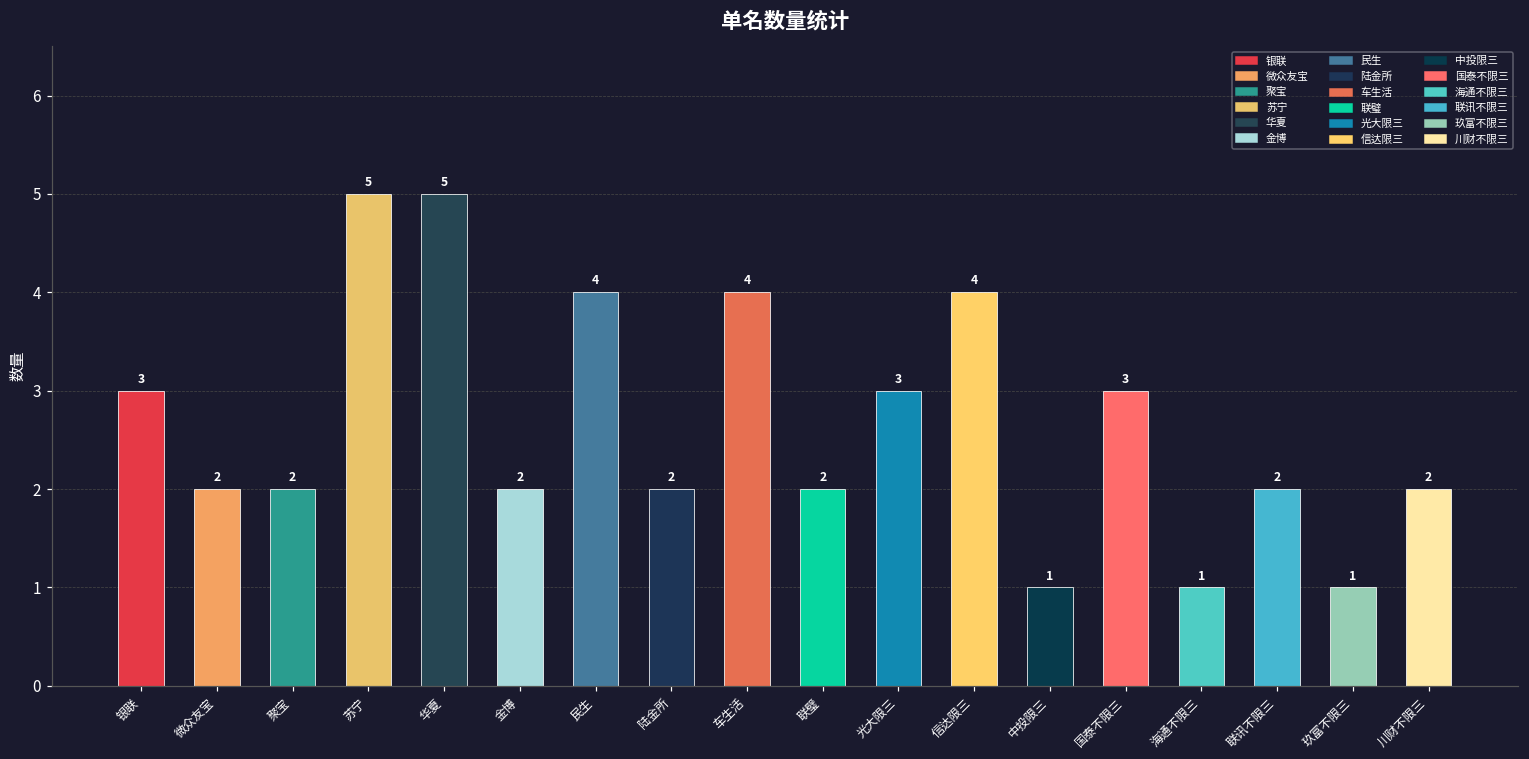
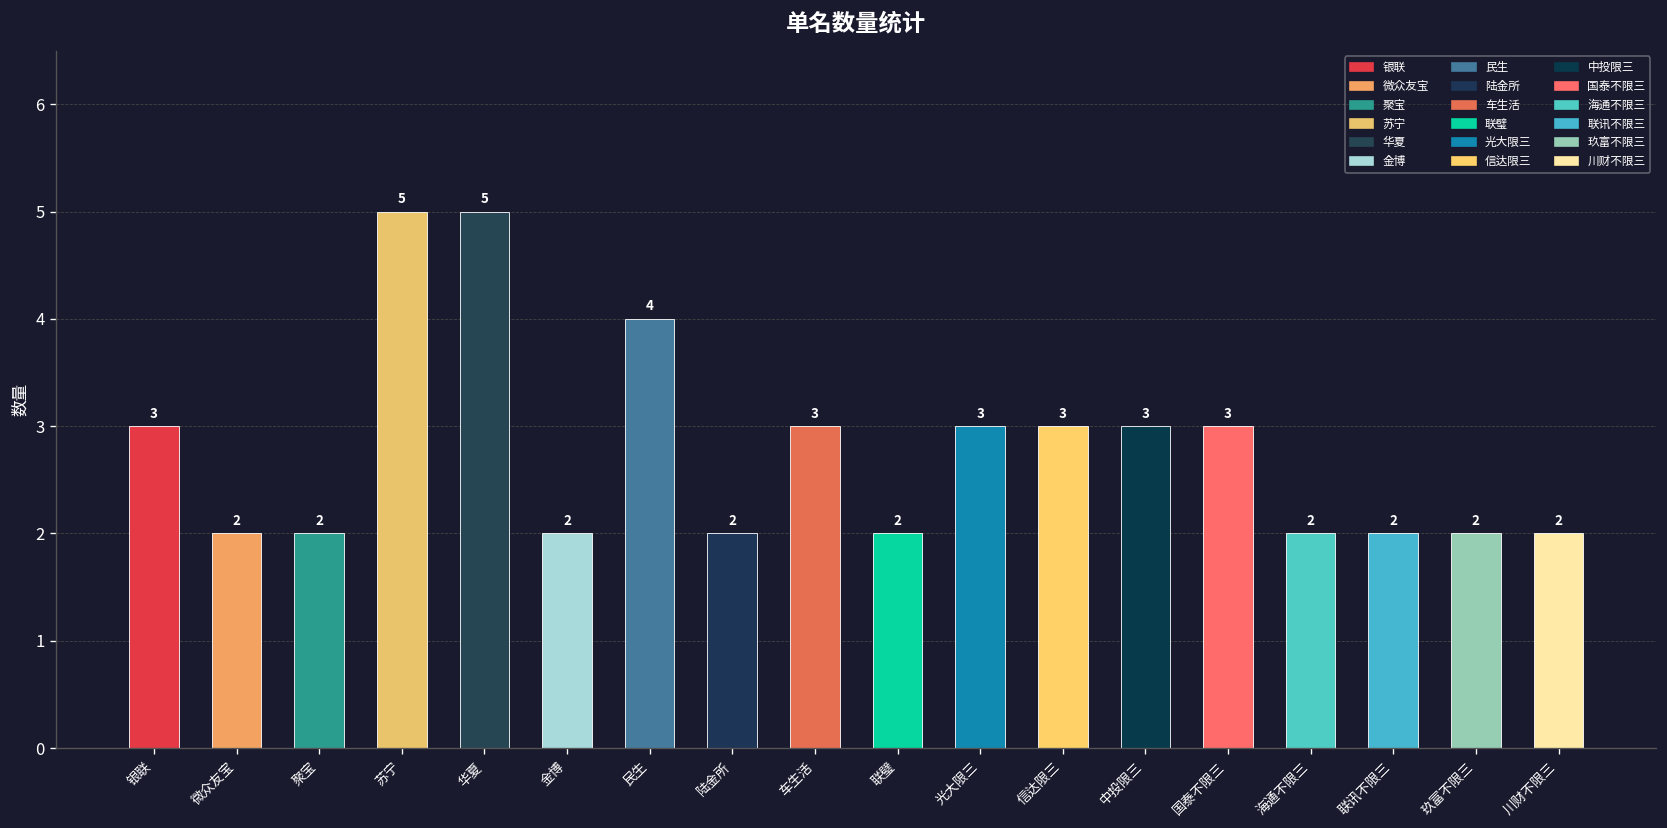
  {
    "银联": 3,
    "微众友宝": 2,
    "聚宝": 2,
    "苏宁": 5,
    "华夏": 5,
    "金博": 2,
    "民生": 4,
    "陆金所": 2,
-   "车生活": 4,
+   "车生活": 3,
    "联璧": 2,
    "光大限三": 3,
-   "信达限三": 4,
-   "中投限三": 1,
+   "信达限三": 3,
+   "中投限三": 3,
    "国泰不限三": 3,
-   "海通不限三": 1,
+   "海通不限三": 2,
    "联讯不限三": 2,
-   "玖富不限三": 1,
+   "玖富不限三": 2,
    "川财不限三": 2
  }
